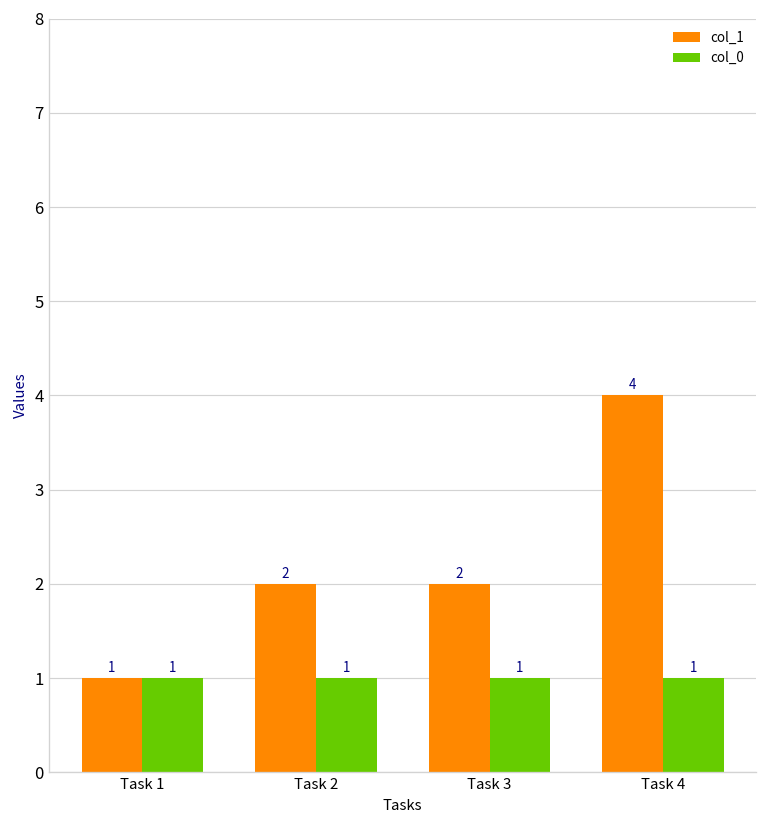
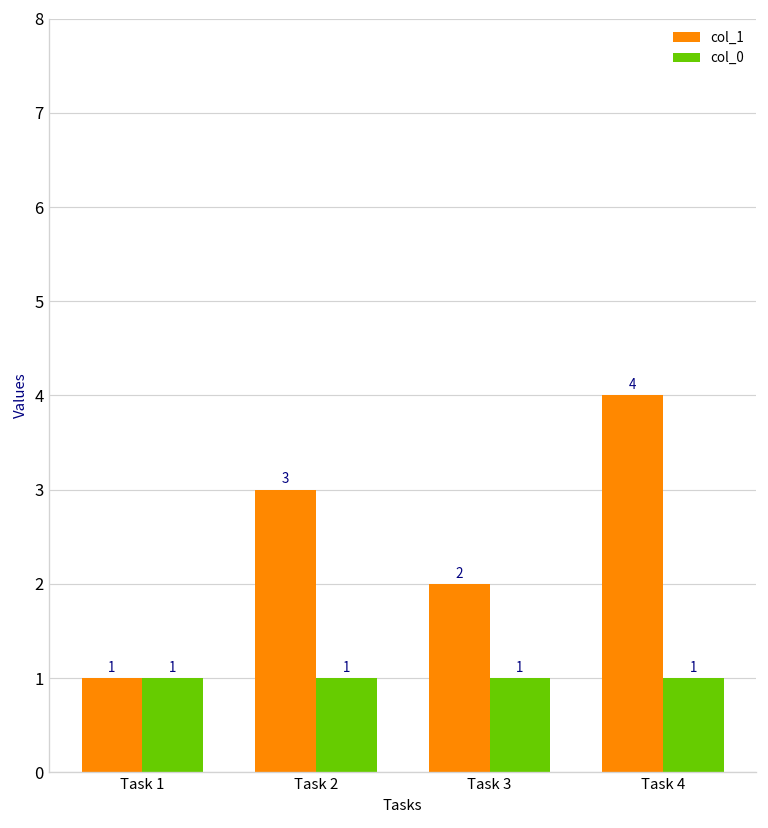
  {
    "col_1": {
      "Task 1": 1,
-     "Task 2": 2,
+     "Task 2": 3,
      "Task 3": 2,
      "Task 4": 4
    },
    "col_0": {
      "Task 1": 1,
      "Task 2": 1,
      "Task 3": 1,
      "Task 4": 1
    }
  }
